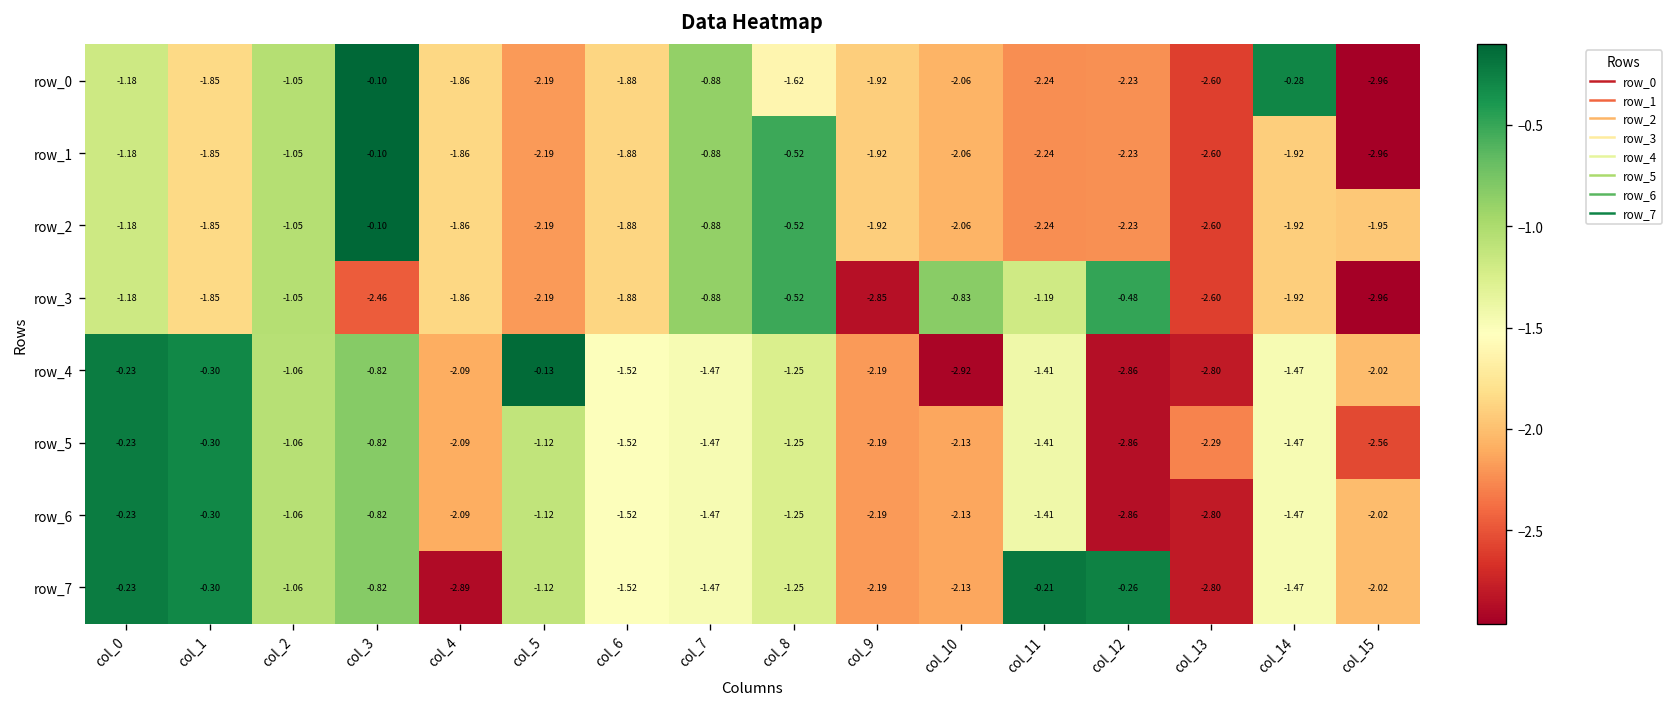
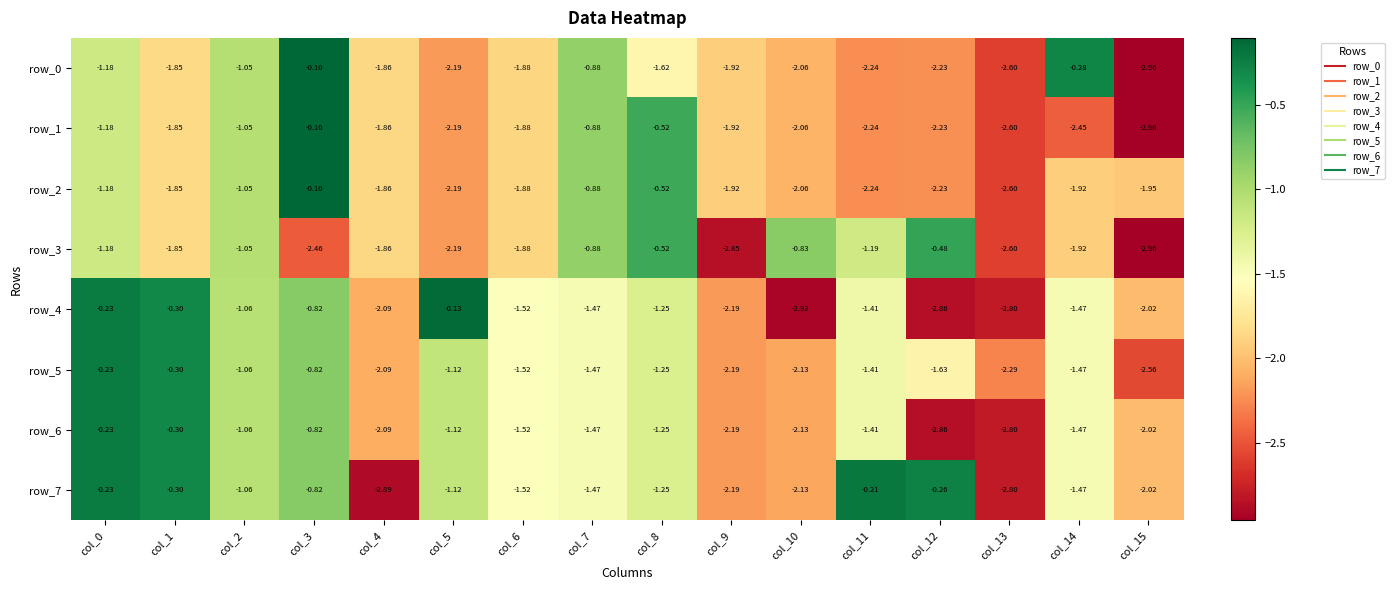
  {
    "row_0": {
      "col_0": -1.18,
      "col_1": -1.85,
      "col_2": -1.05,
      "col_3": -0.10,
      "col_4": -1.86,
      "col_5": -2.19,
      "col_6": -1.88,
      "col_7": -0.88,
      "col_8": -1.62,
      "col_9": -1.92,
      "col_10": -2.06,
      "col_11": -2.24,
      "col_12": -2.23,
      "col_13": -2.60,
      "col_14": -0.28,
      "col_15": -2.96
    },
    "row_1": {
      "col_0": -1.18,
      "col_1": -1.85,
      "col_2": -1.05,
      "col_3": -0.10,
      "col_4": -1.86,
      "col_5": -2.19,
      "col_6": -1.88,
      "col_7": -0.88,
      "col_8": -0.52,
      "col_9": -1.92,
      "col_10": -2.06,
      "col_11": -2.24,
      "col_12": -2.23,
      "col_13": -2.60,
-     "col_14": -1.92,
+     "col_14": -2.45,
      "col_15": -2.96
    },
    "row_2": {
      "col_0": -1.18,
      "col_1": -1.85,
      "col_2": -1.05,
      "col_3": -0.10,
      "col_4": -1.86,
      "col_5": -2.19,
      "col_6": -1.88,
      "col_7": -0.88,
      "col_8": -0.52,
      "col_9": -1.92,
      "col_10": -2.06,
      "col_11": -2.24,
      "col_12": -2.23,
      "col_13": -2.60,
      "col_14": -1.92,
      "col_15": -1.95
    },
    "row_3": {
      "col_0": -1.18,
      "col_1": -1.85,
      "col_2": -1.05,
      "col_3": -2.46,
      "col_4": -1.86,
      "col_5": -2.19,
      "col_6": -1.88,
      "col_7": -0.88,
      "col_8": -0.52,
      "col_9": -2.85,
      "col_10": -0.83,
      "col_11": -1.19,
      "col_12": -0.48,
      "col_13": -2.60,
      "col_14": -1.92,
      "col_15": -2.96
    },
    "row_4": {
      "col_0": -0.23,
      "col_1": -0.30,
      "col_2": -1.06,
      "col_3": -0.82,
      "col_4": -2.09,
      "col_5": -0.13,
      "col_6": -1.52,
      "col_7": -1.47,
      "col_8": -1.25,
      "col_9": -2.19,
      "col_10": -2.92,
      "col_11": -1.41,
      "col_12": -2.86,
      "col_13": -2.80,
      "col_14": -1.47,
      "col_15": -2.02
    },
    "row_5": {
      "col_0": -0.23,
      "col_1": -0.30,
      "col_2": -1.06,
      "col_3": -0.82,
      "col_4": -2.09,
      "col_5": -1.12,
      "col_6": -1.52,
      "col_7": -1.47,
      "col_8": -1.25,
      "col_9": -2.19,
      "col_10": -2.13,
      "col_11": -1.41,
-     "col_12": -2.86,
+     "col_12": -1.63,
      "col_13": -2.29,
      "col_14": -1.47,
      "col_15": -2.56
    },
    "row_6": {
      "col_0": -0.23,
      "col_1": -0.30,
      "col_2": -1.06,
      "col_3": -0.82,
      "col_4": -2.09,
      "col_5": -1.12,
      "col_6": -1.52,
      "col_7": -1.47,
      "col_8": -1.25,
      "col_9": -2.19,
      "col_10": -2.13,
      "col_11": -1.41,
      "col_12": -2.86,
      "col_13": -2.80,
      "col_14": -1.47,
      "col_15": -2.02
    },
    "row_7": {
      "col_0": -0.23,
      "col_1": -0.30,
      "col_2": -1.06,
      "col_3": -0.82,
      "col_4": -2.89,
      "col_5": -1.12,
      "col_6": -1.52,
      "col_7": -1.47,
      "col_8": -1.25,
      "col_9": -2.19,
      "col_10": -2.13,
      "col_11": -0.21,
      "col_12": -0.26,
      "col_13": -2.80,
      "col_14": -1.47,
      "col_15": -2.02
    }
  }
